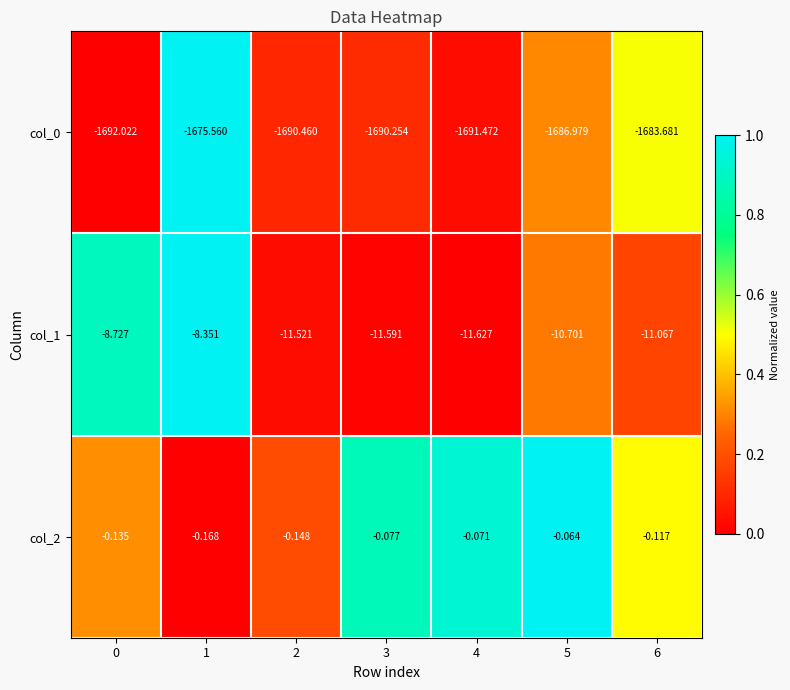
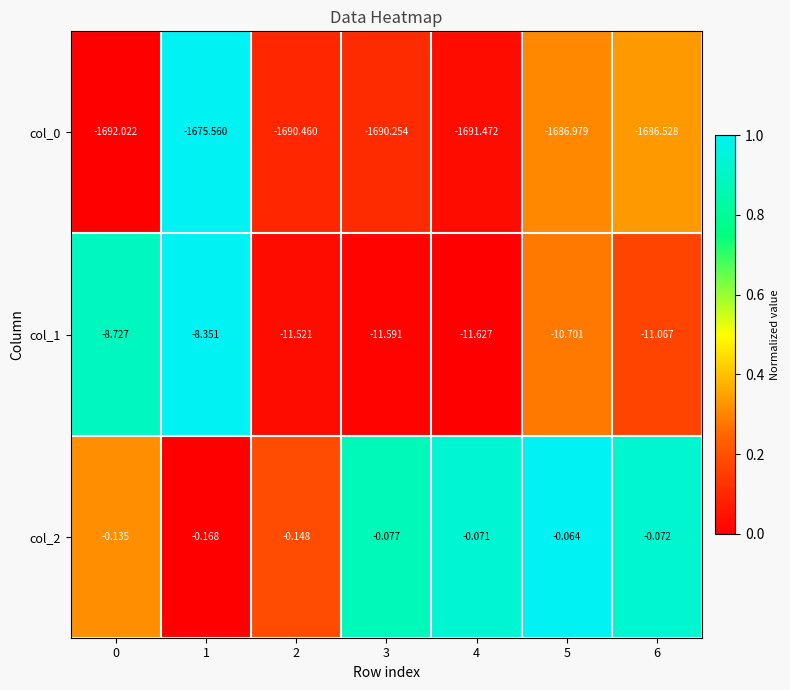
  {
    "col_0": {
      "0": -1692.022,
      "1": -1675.560,
      "2": -1690.460,
      "3": -1690.254,
      "4": -1691.472,
      "5": -1686.979,
-     "6": -1683.681
+     "6": -1686.528
    },
    "col_1": {
      "0": -8.727,
      "1": -8.351,
      "2": -11.521,
      "3": -11.591,
      "4": -11.627,
      "5": -10.701,
      "6": -11.067
    },
    "col_2": {
      "0": -0.135,
      "1": -0.168,
      "2": -0.148,
      "3": -0.077,
      "4": -0.071,
      "5": -0.064,
-     "6": -0.117
+     "6": -0.072
    }
  }
